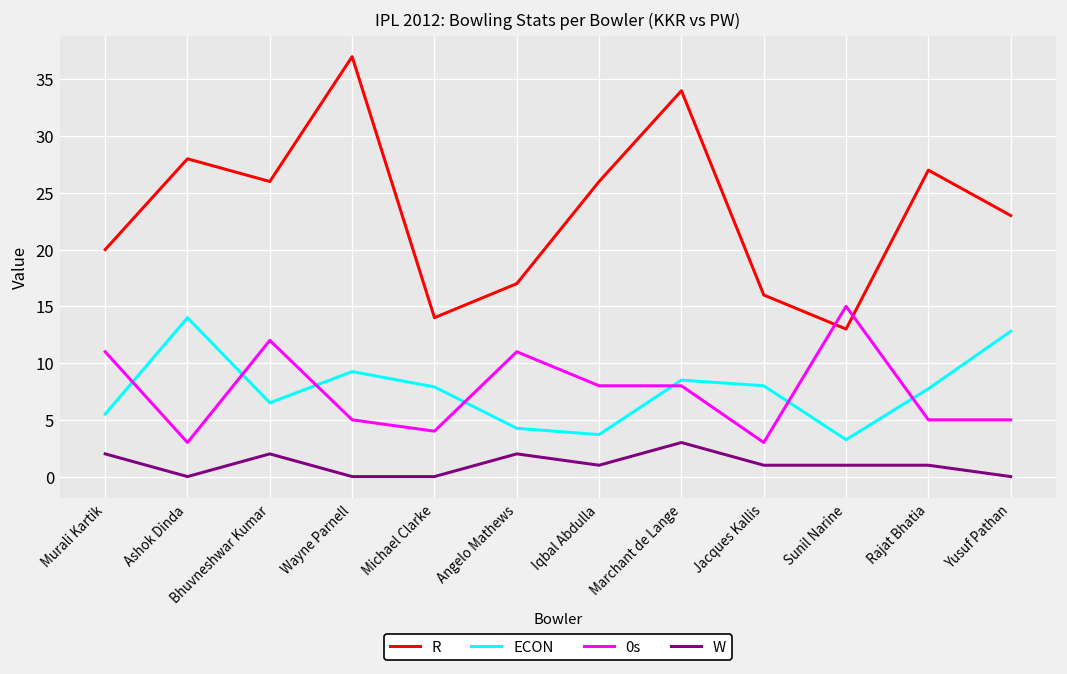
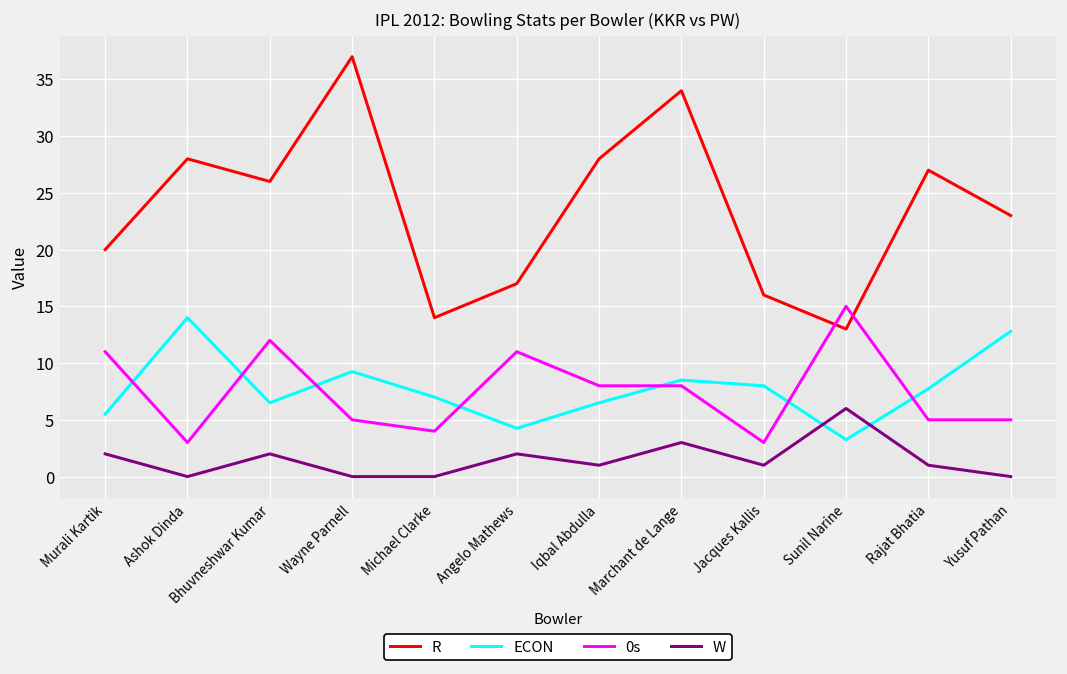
  {
    "R": {
      "Murali Kartik": 20,
      "Ashok Dinda": 28,
      "Bhuvneshwar Kumar": 26,
      "Wayne Parnell": 37,
      "Michael Clarke": 14,
      "Angelo Mathews": 17,
-     "Iqbal Abdulla": 26,
+     "Iqbal Abdulla": 28,
      "Marchant de Lange": 34,
      "Jacques Kallis": 16,
      "Sunil Narine": 13,
      "Rajat Bhatia": 27,
      "Yusuf Pathan": 23
    },
    "ECON": {
      "Murali Kartik": 6,
      "Ashok Dinda": 14,
      "Bhuvneshwar Kumar": 7,
      "Wayne Parnell": 9,
-     "Michael Clarke": 8,
+     "Michael Clarke": 7,
      "Angelo Mathews": 4,
-     "Iqbal Abdulla": 4,
+     "Iqbal Abdulla": 7,
      "Marchant de Lange": 9,
      "Jacques Kallis": 8,
      "Sunil Narine": 3,
      "Rajat Bhatia": 8,
      "Yusuf Pathan": 13
    },
    "0s": {
      "Murali Kartik": 11,
      "Ashok Dinda": 3,
      "Bhuvneshwar Kumar": 12,
      "Wayne Parnell": 5,
      "Michael Clarke": 4,
      "Angelo Mathews": 11,
      "Iqbal Abdulla": 8,
      "Marchant de Lange": 8,
      "Jacques Kallis": 3,
      "Sunil Narine": 15,
      "Rajat Bhatia": 5,
      "Yusuf Pathan": 5
    },
    "W": {
      "Murali Kartik": 2,
      "Ashok Dinda": 0,
      "Bhuvneshwar Kumar": 2,
      "Wayne Parnell": 0,
      "Michael Clarke": 0,
      "Angelo Mathews": 2,
      "Iqbal Abdulla": 1,
      "Marchant de Lange": 3,
      "Jacques Kallis": 1,
-     "Sunil Narine": 1,
+     "Sunil Narine": 6,
      "Rajat Bhatia": 1,
      "Yusuf Pathan": 0
    }
  }
